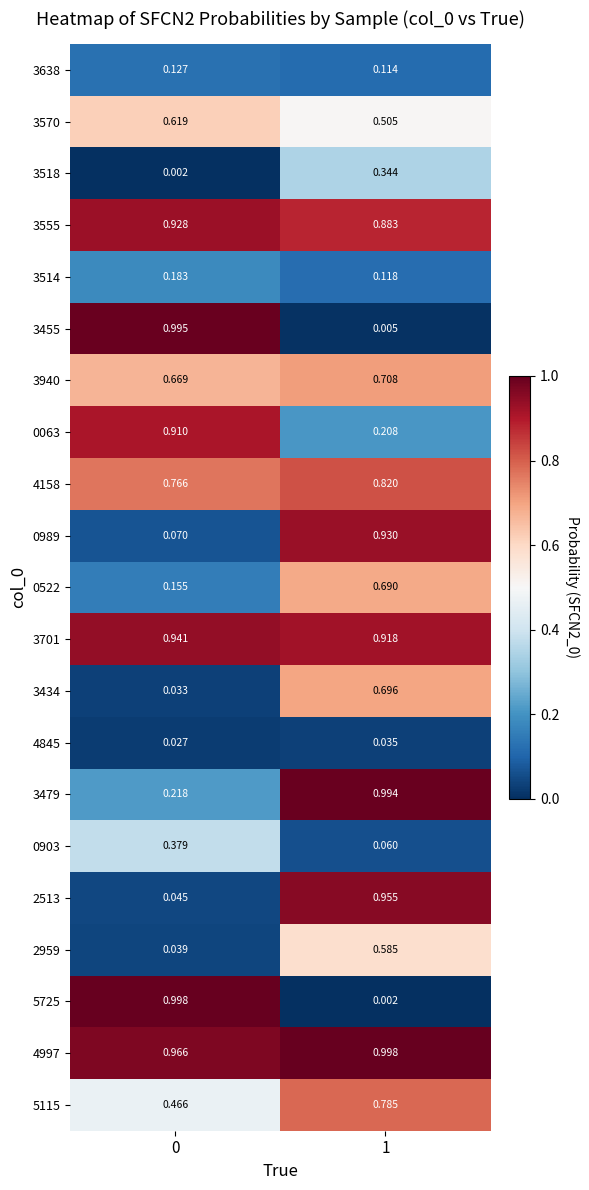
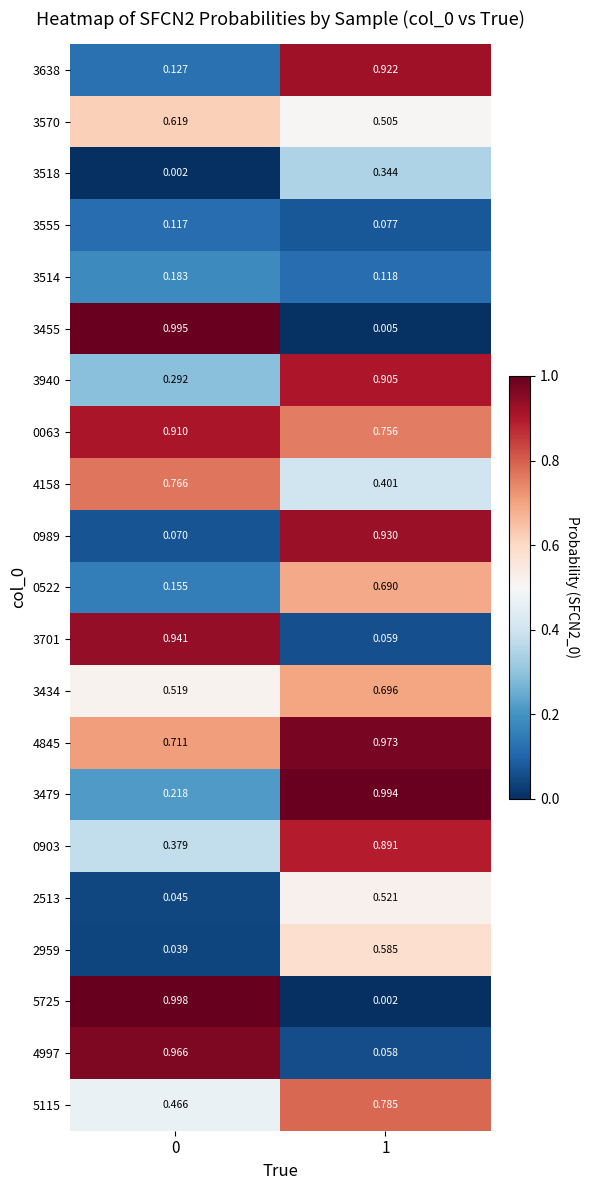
  {
    "3638": {
      "0": 0.127,
-     "1": 0.114
+     "1": 0.922
    },
    "3570": {
      "0": 0.619,
      "1": 0.505
    },
    "3518": {
      "0": 0.002,
      "1": 0.344
    },
    "3555": {
-     "0": 0.928,
-     "1": 0.883
+     "0": 0.117,
+     "1": 0.077
    },
    "3514": {
      "0": 0.183,
      "1": 0.118
    },
    "3455": {
      "0": 0.995,
      "1": 0.005
    },
    "3940": {
-     "0": 0.669,
-     "1": 0.708
+     "0": 0.292,
+     "1": 0.905
    },
    "0063": {
      "0": 0.910,
-     "1": 0.208
+     "1": 0.756
    },
    "4158": {
      "0": 0.766,
-     "1": 0.820
+     "1": 0.401
    },
    "0989": {
      "0": 0.070,
      "1": 0.930
    },
    "0522": {
      "0": 0.155,
      "1": 0.690
    },
    "3701": {
      "0": 0.941,
-     "1": 0.918
+     "1": 0.059
    },
    "3434": {
-     "0": 0.033,
+     "0": 0.519,
      "1": 0.696
    },
    "4845": {
-     "0": 0.027,
-     "1": 0.035
+     "0": 0.711,
+     "1": 0.973
    },
    "3479": {
      "0": 0.218,
      "1": 0.994
    },
    "0903": {
      "0": 0.379,
-     "1": 0.060
+     "1": 0.891
    },
    "2513": {
      "0": 0.045,
-     "1": 0.955
+     "1": 0.521
    },
    "2959": {
      "0": 0.039,
      "1": 0.585
    },
    "5725": {
      "0": 0.998,
      "1": 0.002
    },
    "4997": {
      "0": 0.966,
-     "1": 0.998
+     "1": 0.058
    },
    "5115": {
      "0": 0.466,
      "1": 0.785
    }
  }
